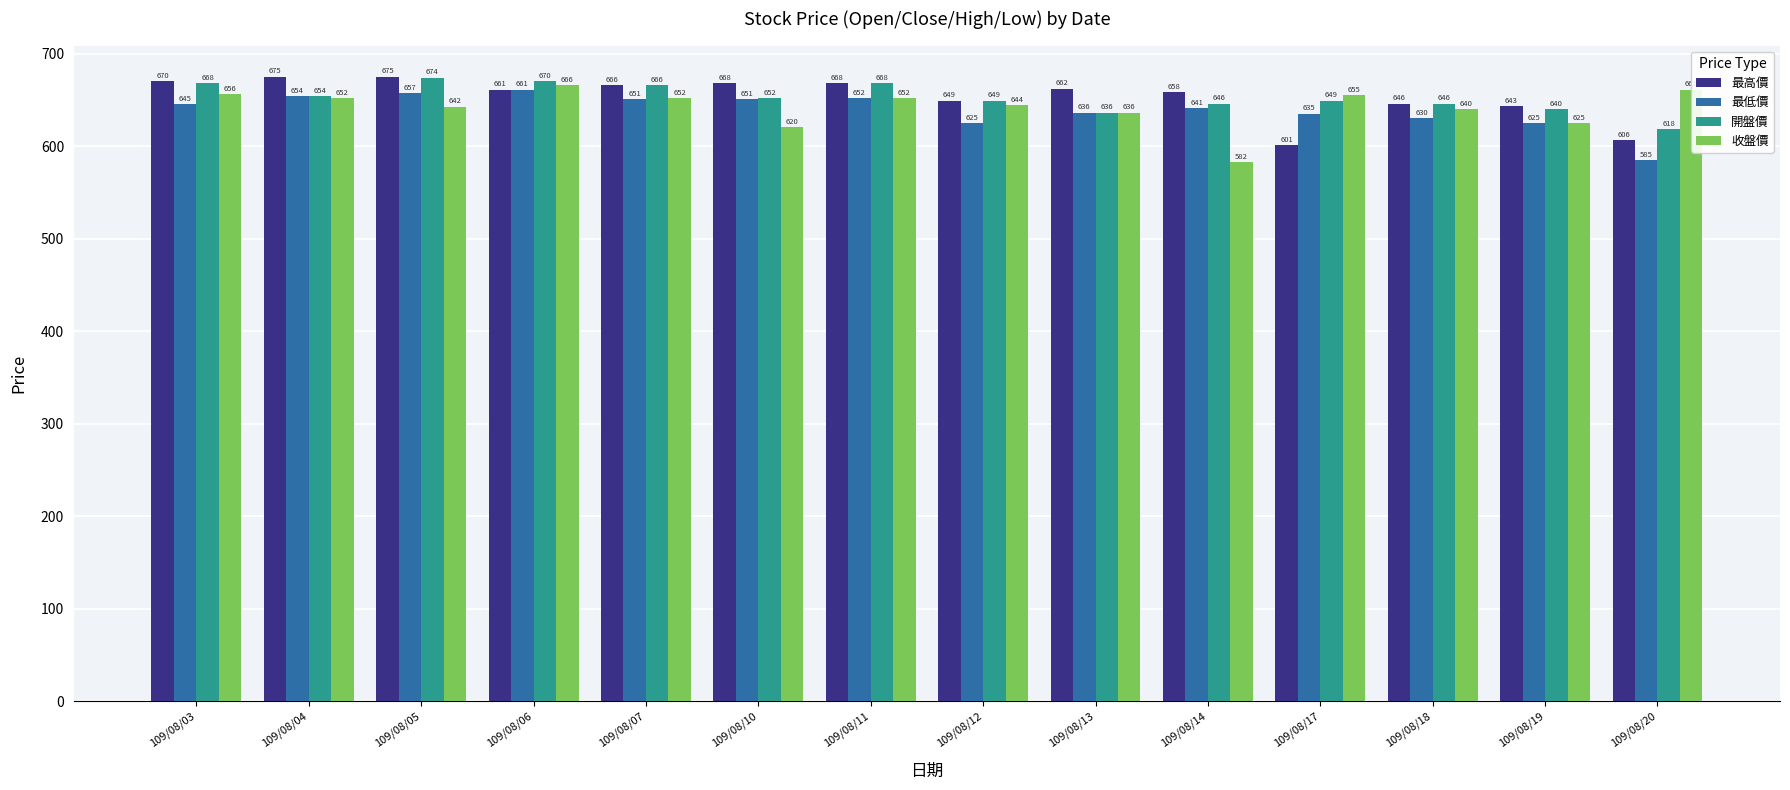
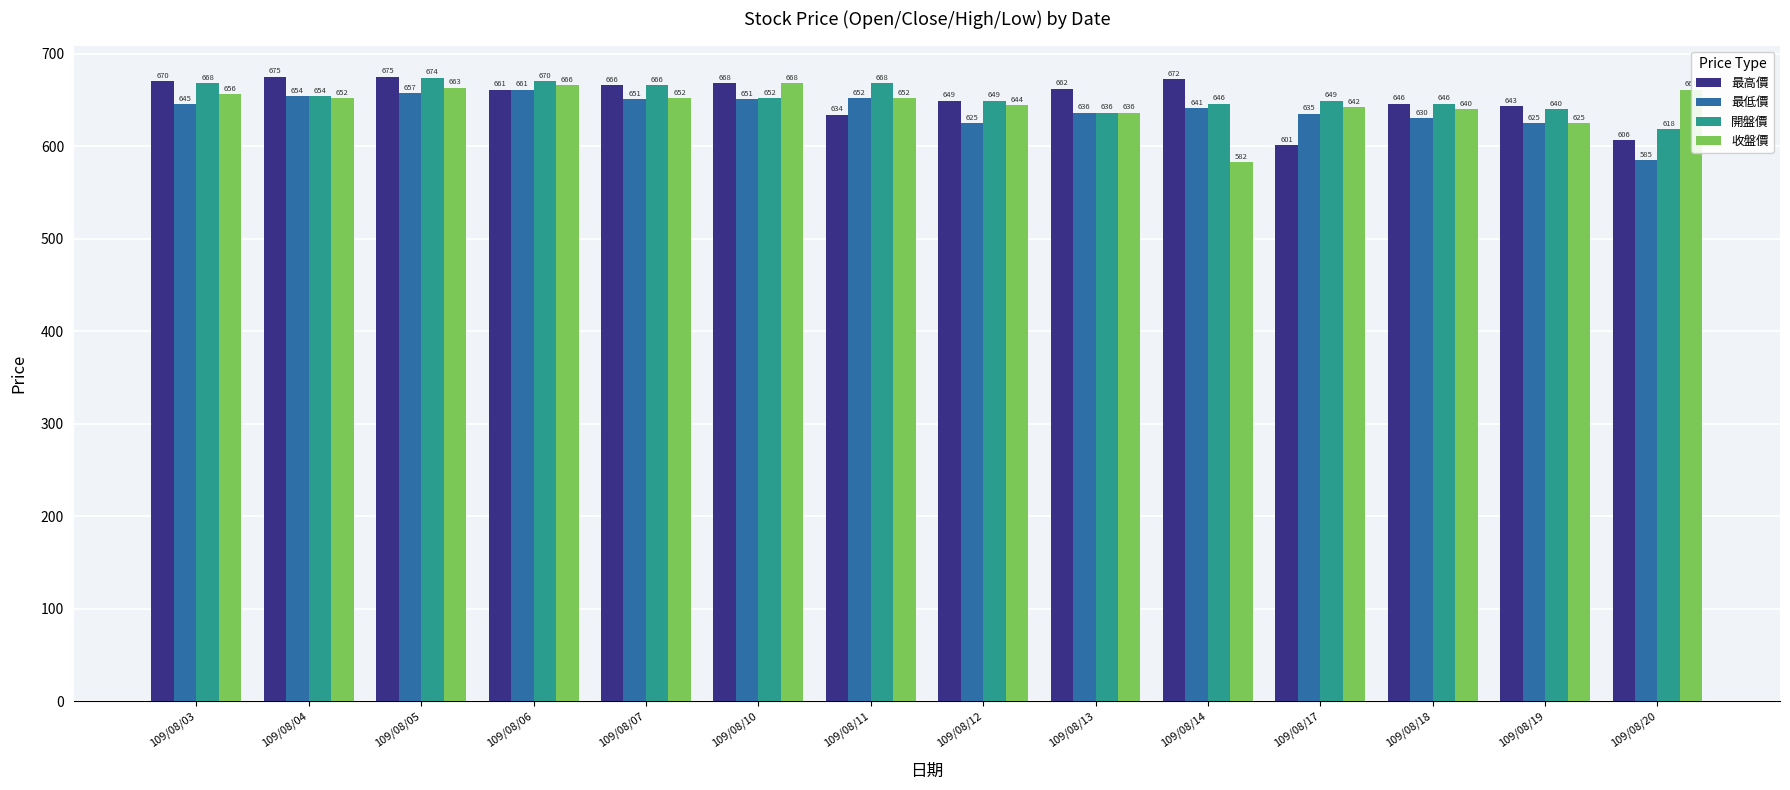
  {
    "最高價": {
      "109/08/03": 670,
      "109/08/04": 675,
      "109/08/05": 675,
      "109/08/06": 661,
      "109/08/07": 666,
      "109/08/10": 668,
-     "109/08/11": 668,
+     "109/08/11": 634,
      "109/08/12": 649,
      "109/08/13": 662,
-     "109/08/14": 658,
+     "109/08/14": 672,
      "109/08/17": 601,
      "109/08/18": 646,
      "109/08/19": 643,
      "109/08/20": 606
    },
    "收盤價": {
      "109/08/03": 656,
      "109/08/04": 652,
-     "109/08/05": 642,
+     "109/08/05": 663,
      "109/08/06": 666,
      "109/08/07": 652,
-     "109/08/10": 620,
+     "109/08/10": 668,
      "109/08/11": 652,
      "109/08/12": 644,
      "109/08/13": 636,
      "109/08/14": 582,
-     "109/08/17": 655,
+     "109/08/17": 642,
      "109/08/18": 640,
      "109/08/19": 625
    }
  }
